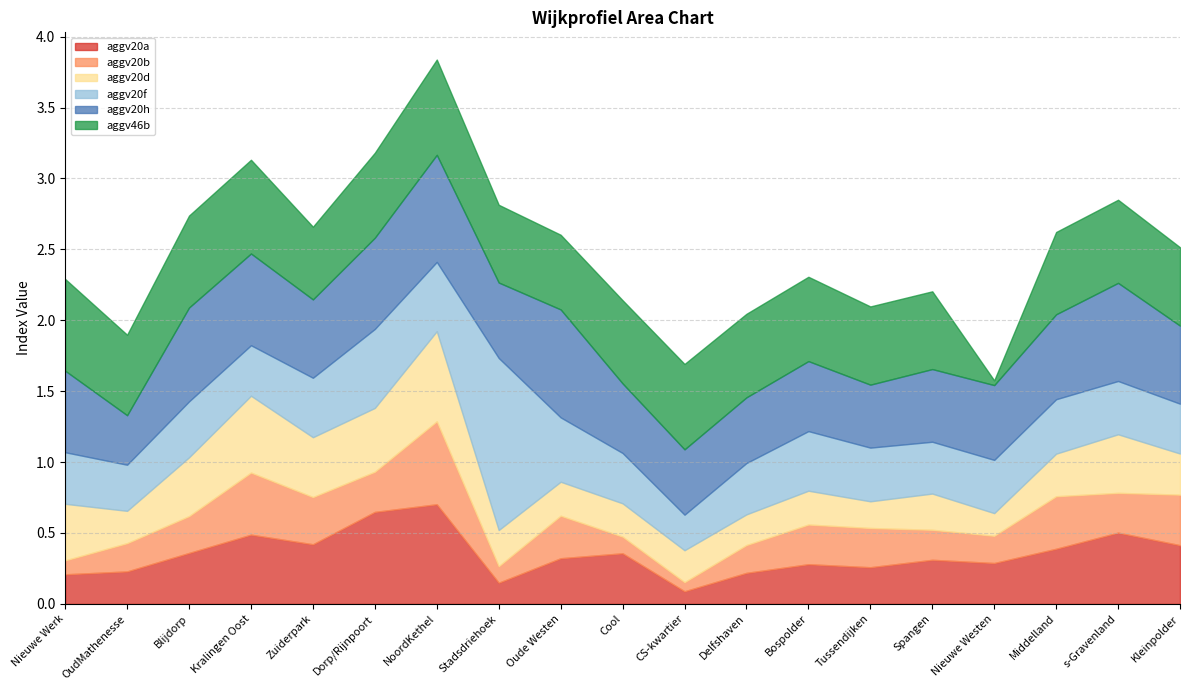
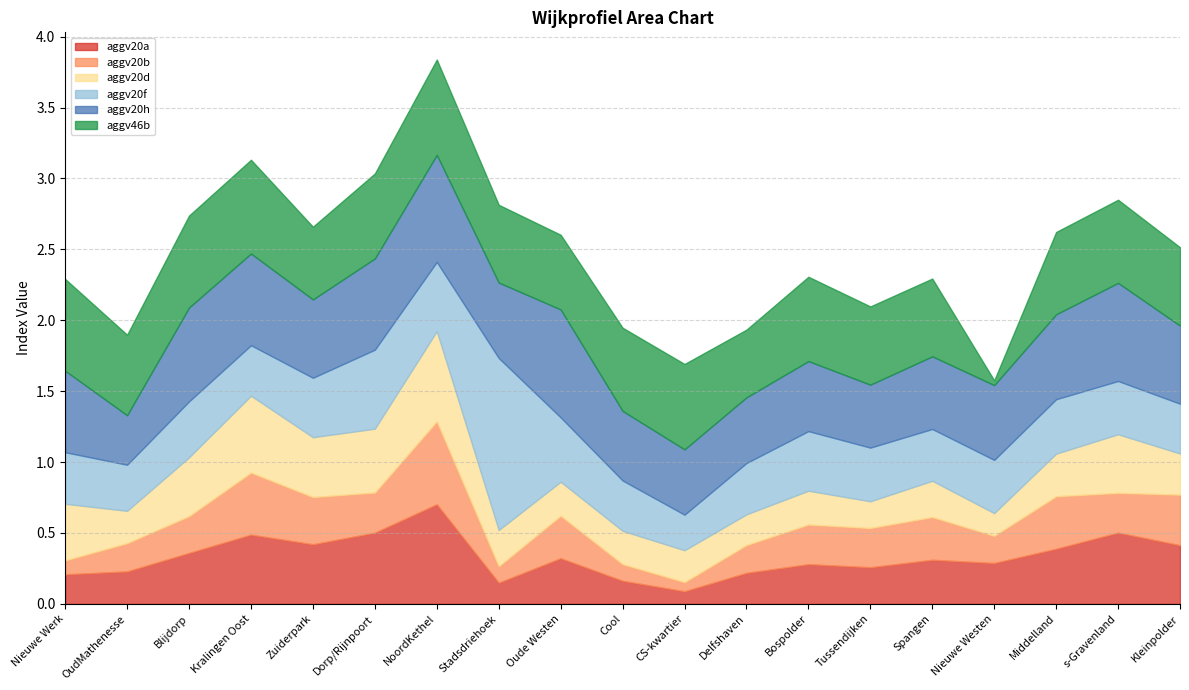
  {
    "aggv20a": {
      "Nieuwe Werk": 0.21,
      "OudMathenesse": 0.23,
      "Blijdorp": 0.36,
      "Kralingen Oost": 0.49,
      "Zuiderpark": 0.42,
-     "Dorp/Rijnpoort": 0.65,
+     "Dorp/Rijnpoort": 0.50,
      "NoordKethel": 0.70,
      "Stadsdriehoek": 0.15,
      "Oude Westen": 0.32,
-     "Cool": 0.36,
+     "Cool": 0.16,
      "CS-kwartier": 0.09,
      "Delfshaven": 0.22,
      "Bospolder": 0.28,
      "Tussendijken": 0.26,
      "Spangen": 0.31,
      "Nieuwe Westen": 0.29,
      "Middelland": 0.39,
      "s-Gravenland": 0.50,
      "Kleinpolder": 0.41
    },
    "aggv20b": {
      "Nieuwe Werk": 0.10,
      "OudMathenesse": 0.20,
      "Blijdorp": 0.26,
      "Kralingen Oost": 0.44,
      "Zuiderpark": 0.33,
      "Dorp/Rijnpoort": 0.28,
      "NoordKethel": 0.58,
      "Stadsdriehoek": 0.12,
      "Oude Westen": 0.30,
      "Cool": 0.12,
      "CS-kwartier": 0.06,
      "Delfshaven": 0.20,
      "Bospolder": 0.28,
      "Tussendijken": 0.28,
-     "Spangen": 0.21,
+     "Spangen": 0.30,
      "Nieuwe Westen": 0.19,
      "Middelland": 0.37,
      "s-Gravenland": 0.28,
      "Kleinpolder": 0.36
    },
    "aggv20d": {
      "Nieuwe Werk": 0.40,
      "OudMathenesse": 0.23,
      "Blijdorp": 0.41,
      "Kralingen Oost": 0.54,
      "Zuiderpark": 0.42,
      "Dorp/Rijnpoort": 0.45,
      "NoordKethel": 0.64,
      "Stadsdriehoek": 0.25,
      "Oude Westen": 0.24,
      "Cool": 0.23,
      "CS-kwartier": 0.22,
      "Delfshaven": 0.22,
      "Bospolder": 0.24,
      "Tussendijken": 0.19,
      "Spangen": 0.26,
      "Nieuwe Westen": 0.16,
      "Middelland": 0.30,
      "s-Gravenland": 0.41,
      "Kleinpolder": 0.29
    },
    "aggv20f": {
      "Nieuwe Werk": 0.36,
      "OudMathenesse": 0.33,
      "Blijdorp": 0.39,
      "Kralingen Oost": 0.36,
      "Zuiderpark": 0.42,
      "Dorp/Rijnpoort": 0.56,
      "NoordKethel": 0.49,
      "Stadsdriehoek": 1.21,
      "Oude Westen": 0.45,
      "Cool": 0.36,
      "CS-kwartier": 0.25,
      "Delfshaven": 0.36,
      "Bospolder": 0.42,
      "Tussendijken": 0.38,
      "Spangen": 0.37,
      "Nieuwe Westen": 0.38,
      "Middelland": 0.38,
      "s-Gravenland": 0.38,
      "Kleinpolder": 0.35
    },
    "aggv20h": {
      "Nieuwe Werk": 0.57,
      "OudMathenesse": 0.35,
      "Blijdorp": 0.66,
      "Kralingen Oost": 0.65,
      "Zuiderpark": 0.55,
      "Dorp/Rijnpoort": 0.64,
      "NoordKethel": 0.76,
      "Stadsdriehoek": 0.53,
      "Oude Westen": 0.76,
      "Cool": 0.49,
      "CS-kwartier": 0.46,
      "Delfshaven": 0.46,
      "Bospolder": 0.49,
      "Tussendijken": 0.44,
      "Spangen": 0.51,
      "Nieuwe Westen": 0.53,
      "Middelland": 0.60,
      "s-Gravenland": 0.69,
      "Kleinpolder": 0.55
    },
    "aggv46b": {
      "Nieuwe Werk": 0.65,
      "OudMathenesse": 0.57,
      "Blijdorp": 0.65,
      "Kralingen Oost": 0.66,
      "Zuiderpark": 0.51,
      "Dorp/Rijnpoort": 0.60,
      "NoordKethel": 0.67,
      "Stadsdriehoek": 0.55,
      "Oude Westen": 0.53,
      "Cool": 0.59,
      "CS-kwartier": 0.60,
-     "Delfshaven": 0.59,
+     "Delfshaven": 0.48,
      "Bospolder": 0.59,
      "Tussendijken": 0.55,
      "Spangen": 0.55,
      "Nieuwe Westen": 0.03,
      "Middelland": 0.58,
      "s-Gravenland": 0.59,
      "Kleinpolder": 0.55
    }
  }
